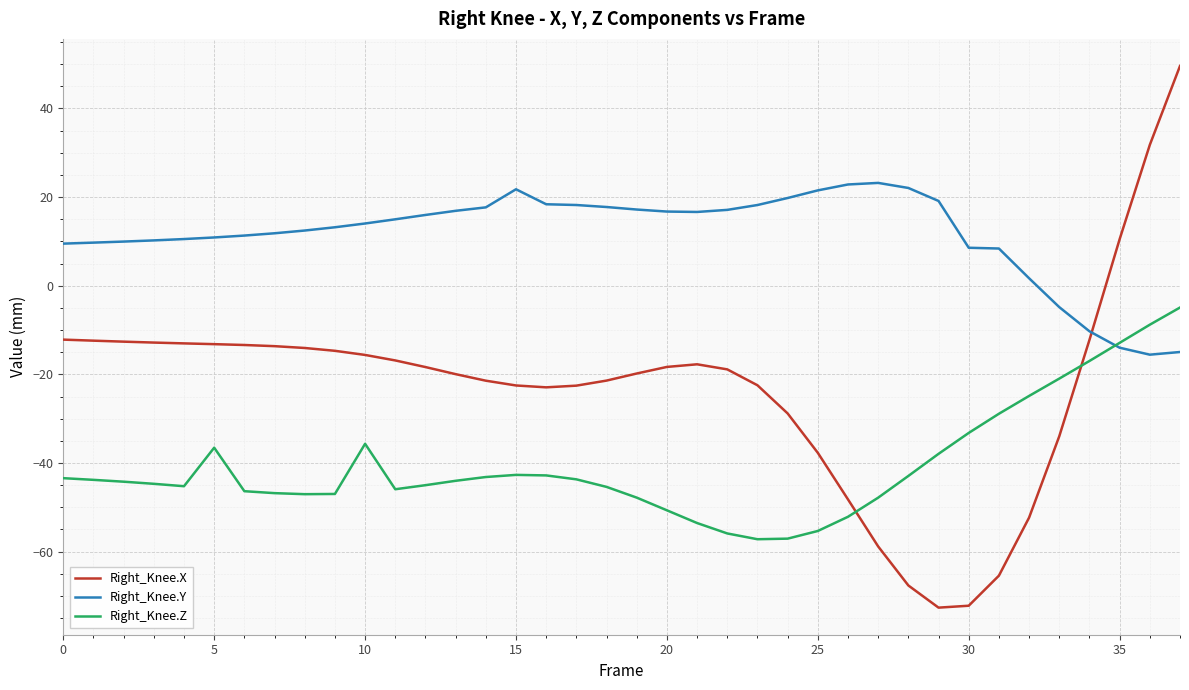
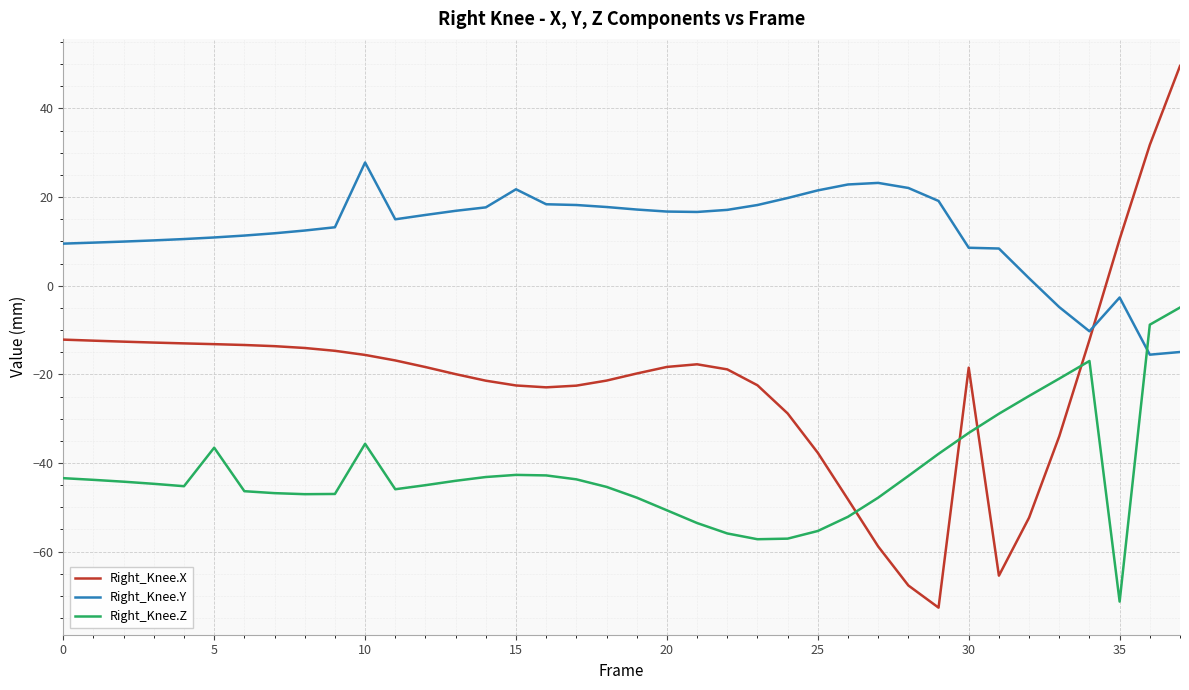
  {
    "Right_Knee.X": {
      "0": -12,
      "5": -13,
      "10": -16,
      "15": -23,
      "20": -18,
      "25": -38,
-     "30": -72,
+     "30": -18,
      "35": 10
    },
    "Right_Knee.Y": {
      "0": 9,
      "5": 11,
-     "10": 14,
+     "10": 28,
      "15": 22,
      "20": 17,
      "25": 22,
      "30": 9,
-     "35": -14
+     "35": -3
    },
    "Right_Knee.Z": {
      "0": -43,
      "5": -37,
      "10": -36,
      "15": -43,
      "20": -51,
      "25": -55,
      "30": -33,
-     "35": -13
+     "35": -71
    }
  }
